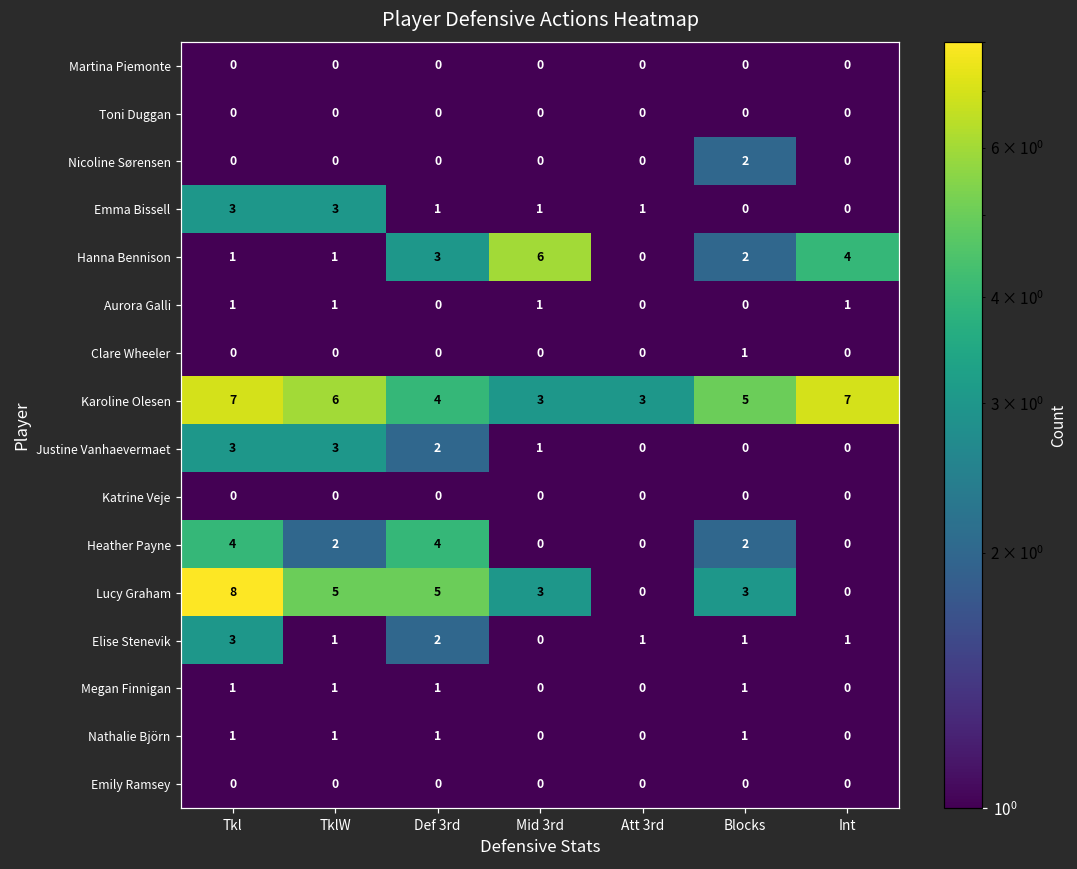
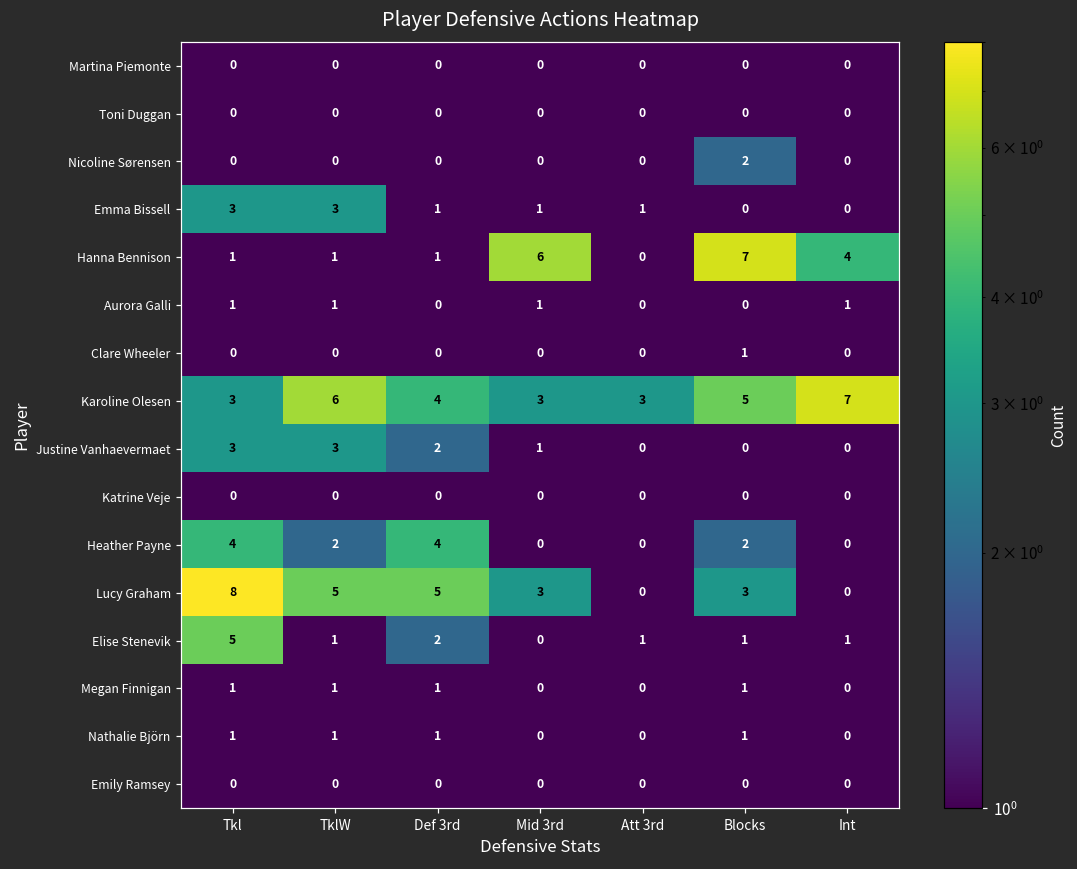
  {
    "Martina Piemonte": {
      "Tkl": 0,
      "TklW": 0,
      "Def 3rd": 0,
      "Mid 3rd": 0,
      "Att 3rd": 0,
      "Blocks": 0,
      "Int": 0
    },
    "Toni Duggan": {
      "Tkl": 0,
      "TklW": 0,
      "Def 3rd": 0,
      "Mid 3rd": 0,
      "Att 3rd": 0,
      "Blocks": 0,
      "Int": 0
    },
    "Nicoline Sørensen": {
      "Tkl": 0,
      "TklW": 0,
      "Def 3rd": 0,
      "Mid 3rd": 0,
      "Att 3rd": 0,
      "Blocks": 2,
      "Int": 0
    },
    "Emma Bissell": {
      "Tkl": 3,
      "TklW": 3,
      "Def 3rd": 1,
      "Mid 3rd": 1,
      "Att 3rd": 1,
      "Blocks": 0,
      "Int": 0
    },
    "Hanna Bennison": {
      "Tkl": 1,
      "TklW": 1,
-     "Def 3rd": 3,
+     "Def 3rd": 1,
      "Mid 3rd": 6,
      "Att 3rd": 0,
-     "Blocks": 2,
+     "Blocks": 7,
      "Int": 4
    },
    "Aurora Galli": {
      "Tkl": 1,
      "TklW": 1,
      "Def 3rd": 0,
      "Mid 3rd": 1,
      "Att 3rd": 0,
      "Blocks": 0,
      "Int": 1
    },
    "Clare Wheeler": {
      "Tkl": 0,
      "TklW": 0,
      "Def 3rd": 0,
      "Mid 3rd": 0,
      "Att 3rd": 0,
      "Blocks": 1,
      "Int": 0
    },
    "Karoline Olesen": {
-     "Tkl": 7,
+     "Tkl": 3,
      "TklW": 6,
      "Def 3rd": 4,
      "Mid 3rd": 3,
      "Att 3rd": 3,
      "Blocks": 5,
      "Int": 7
    },
    "Justine Vanhaevermaet": {
      "Tkl": 3,
      "TklW": 3,
      "Def 3rd": 2,
      "Mid 3rd": 1,
      "Att 3rd": 0,
      "Blocks": 0,
      "Int": 0
    },
    "Katrine Veje": {
      "Tkl": 0,
      "TklW": 0,
      "Def 3rd": 0,
      "Mid 3rd": 0,
      "Att 3rd": 0,
      "Blocks": 0,
      "Int": 0
    },
    "Heather Payne": {
      "Tkl": 4,
      "TklW": 2,
      "Def 3rd": 4,
      "Mid 3rd": 0,
      "Att 3rd": 0,
      "Blocks": 2,
      "Int": 0
    },
    "Lucy Graham": {
      "Tkl": 8,
      "TklW": 5,
      "Def 3rd": 5,
      "Mid 3rd": 3,
      "Att 3rd": 0,
      "Blocks": 3,
      "Int": 0
    },
    "Elise Stenevik": {
-     "Tkl": 3,
+     "Tkl": 5,
      "TklW": 1,
      "Def 3rd": 2,
      "Mid 3rd": 0,
      "Att 3rd": 1,
      "Blocks": 1,
      "Int": 1
    },
    "Megan Finnigan": {
      "Tkl": 1,
      "TklW": 1,
      "Def 3rd": 1,
      "Mid 3rd": 0,
      "Att 3rd": 0,
      "Blocks": 1,
      "Int": 0
    },
    "Nathalie Björn": {
      "Tkl": 1,
      "TklW": 1,
      "Def 3rd": 1,
      "Mid 3rd": 0,
      "Att 3rd": 0,
      "Blocks": 1,
      "Int": 0
    },
    "Emily Ramsey": {
      "Tkl": 0,
      "TklW": 0,
      "Def 3rd": 0,
      "Mid 3rd": 0,
      "Att 3rd": 0,
      "Blocks": 0,
      "Int": 0
    }
  }
